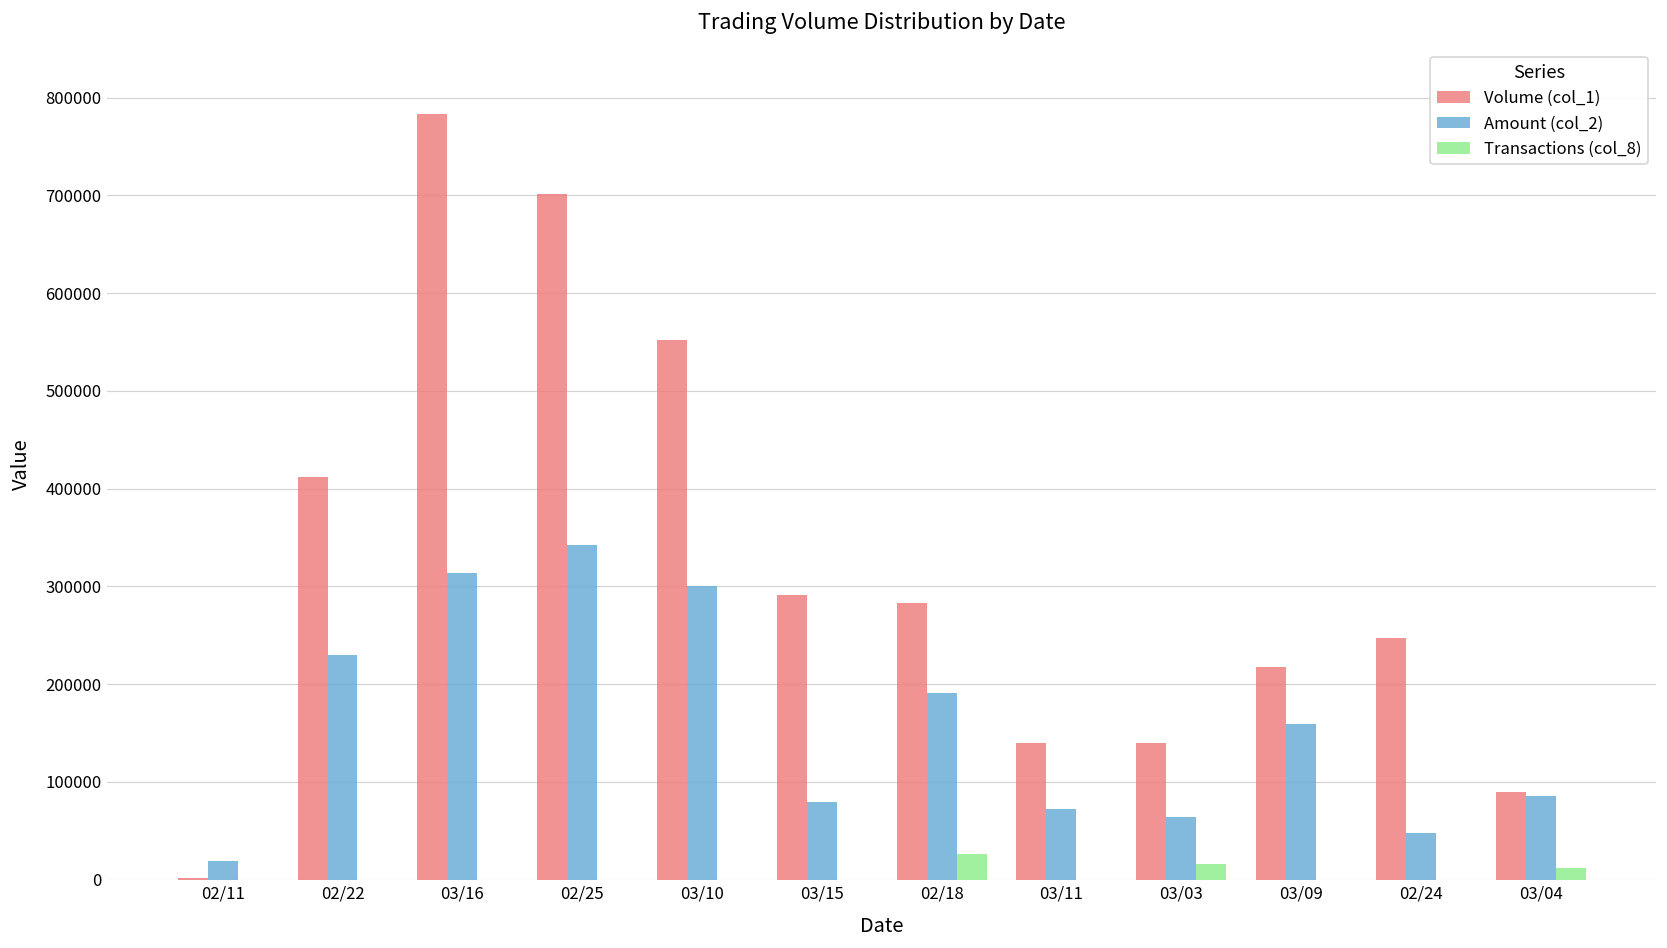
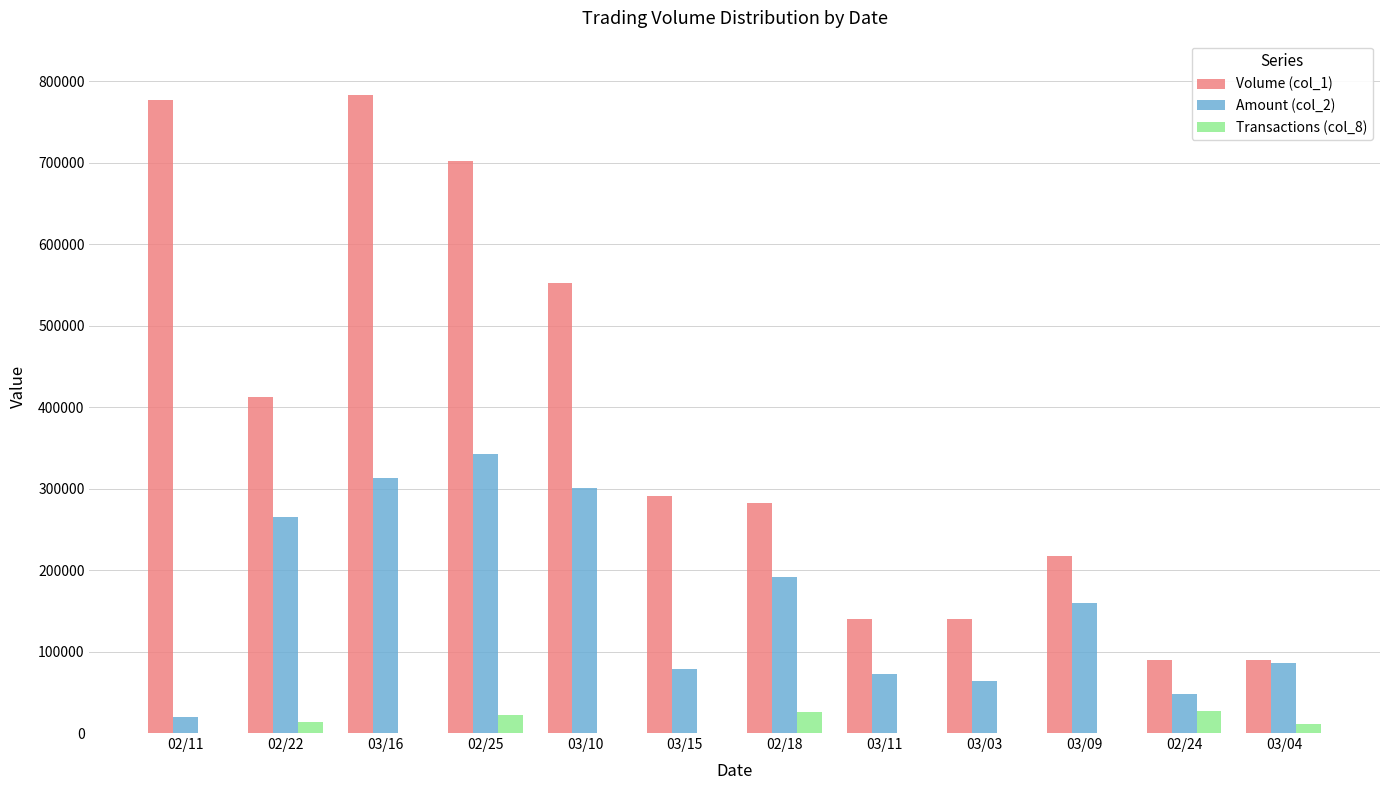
  {
    "Volume (col_1)": {
-     "02/11": 0,
+     "02/11": 780000,
      "02/22": 410000,
      "03/16": 780000,
      "02/25": 700000,
      "03/10": 550000,
      "03/15": 290000,
      "02/18": 280000,
      "03/11": 140000,
      "03/03": 140000,
      "03/09": 220000,
-     "02/24": 250000,
+     "02/24": 90000,
      "03/04": 90000
    },
    "Amount (col_2)": {
      "02/11": 20000,
-     "02/22": 230000,
+     "02/22": 260000,
      "03/16": 310000,
      "02/25": 340000,
      "03/10": 300000,
      "03/15": 80000,
      "02/18": 190000,
      "03/11": 70000,
      "03/03": 60000,
      "03/09": 160000,
      "02/24": 50000,
      "03/04": 90000
    },
    "Transactions (col_8)": {
-     "02/22": 0,
-     "02/25": 0,
+     "02/22": 10000,
+     "02/25": 20000,
      "02/18": 30000,
-     "03/03": 20000,
-     "02/24": 0,
+     "03/03": 0,
+     "02/24": 30000,
      "03/04": 10000
    }
  }
